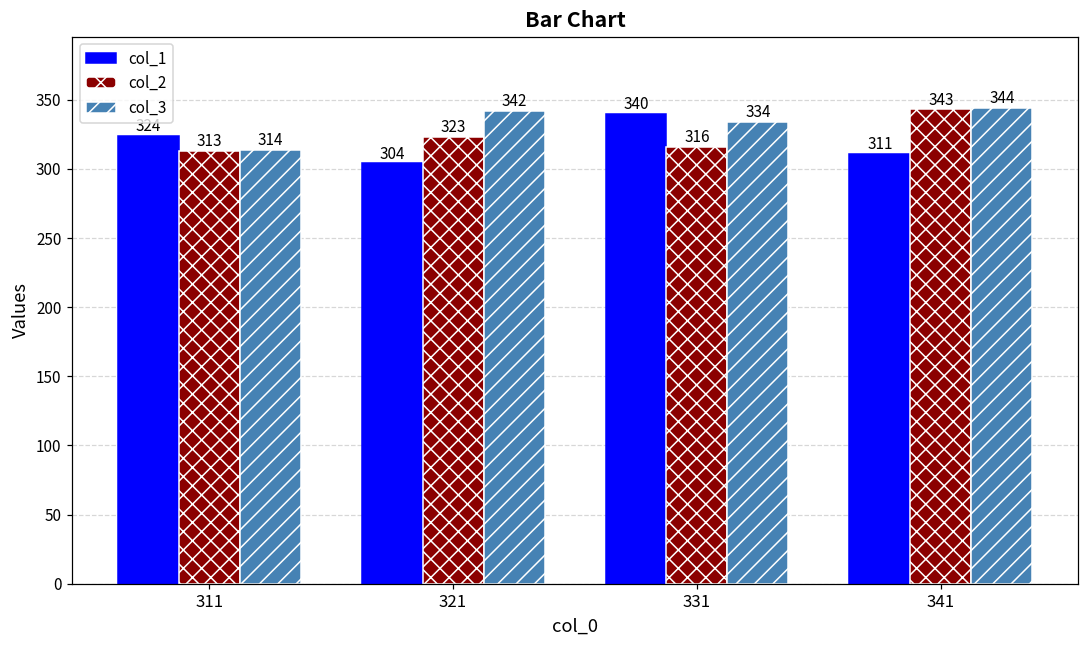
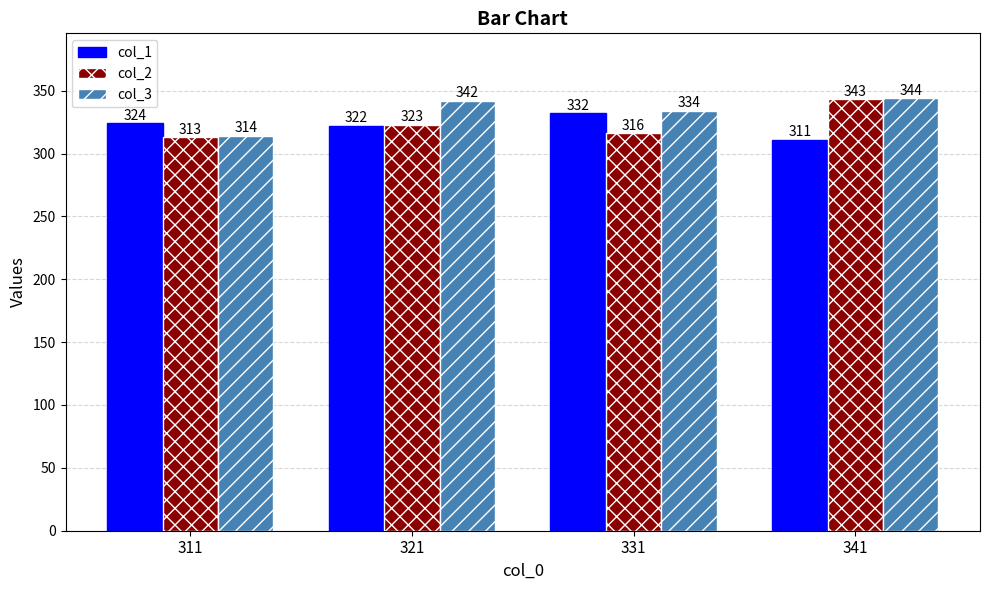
  {
    "col_1": {
      "311": 324,
-     "321": 304,
-     "331": 340,
+     "321": 322,
+     "331": 332,
      "341": 311
    },
    "col_2": {
      "311": 313,
      "321": 323,
      "331": 316,
      "341": 343
    },
    "col_3": {
      "311": 314,
      "321": 342,
      "331": 334,
      "341": 344
    }
  }
